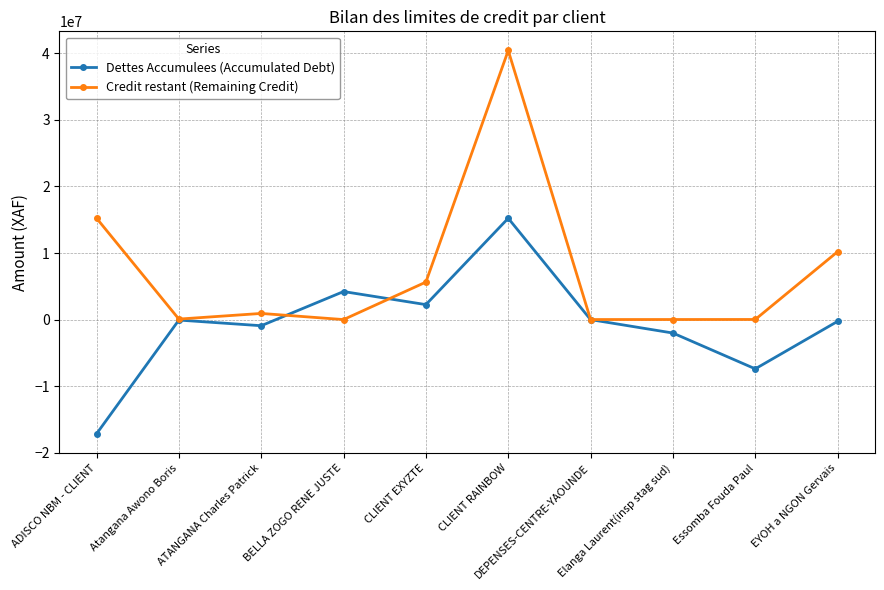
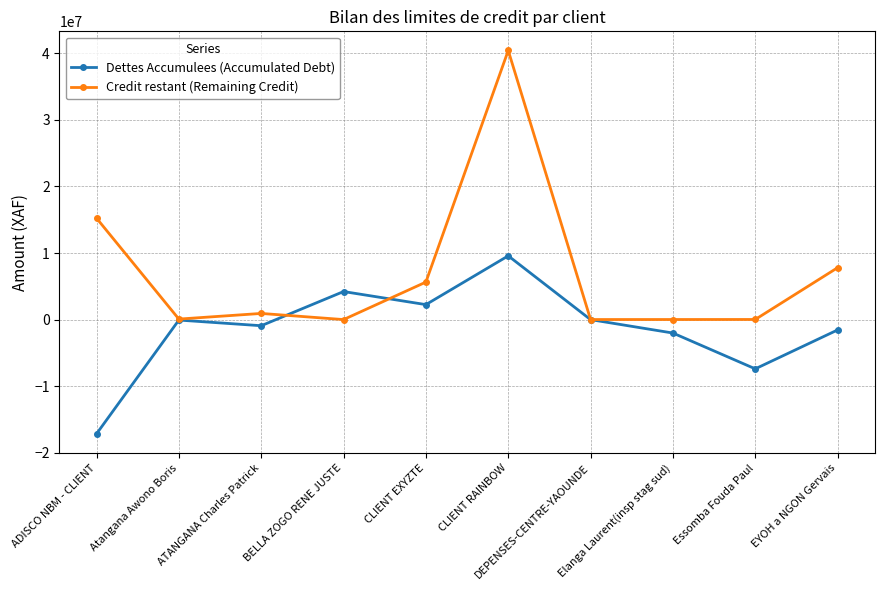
  {
    "Dettes Accumulees (Accumulated Debt)": {
      "ADISCO NBM - CLIENT": -17000000,
      "ATANGANA Charles Patrick": -1000000,
      "BELLA ZOGO RENE JUSTE": 4000000,
      "CLIENT EXYZTE": 2000000,
-     "CLIENT RAINBOW": 15000000,
+     "CLIENT RAINBOW": 10000000,
      "Elanga Laurent(insp stag sud)": -2000000,
      "Essomba Fouda Paul": -7000000,
-     "EYOH a NGON Gervais": 0
+     "EYOH a NGON Gervais": -2000000
    },
    "Credit restant (Remaining Credit)": {
      "ADISCO NBM - CLIENT": 15000000,
      "ATANGANA Charles Patrick": 1000000,
      "BELLA ZOGO RENE JUSTE": 0,
      "CLIENT EXYZTE": 6000000,
      "CLIENT RAINBOW": 40000000,
      "Elanga Laurent(insp stag sud)": 0,
      "Essomba Fouda Paul": 0,
-     "EYOH a NGON Gervais": 10000000
+     "EYOH a NGON Gervais": 8000000
    }
  }
